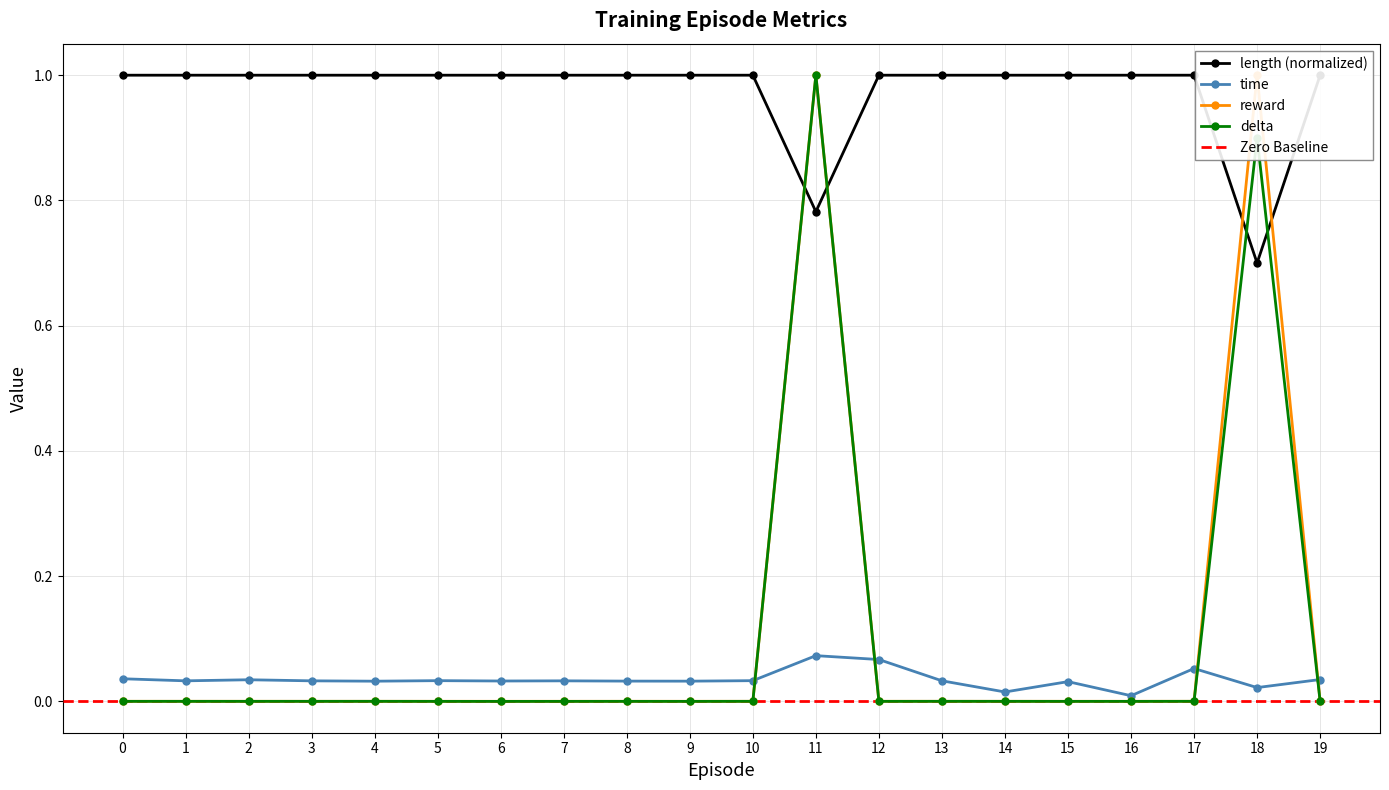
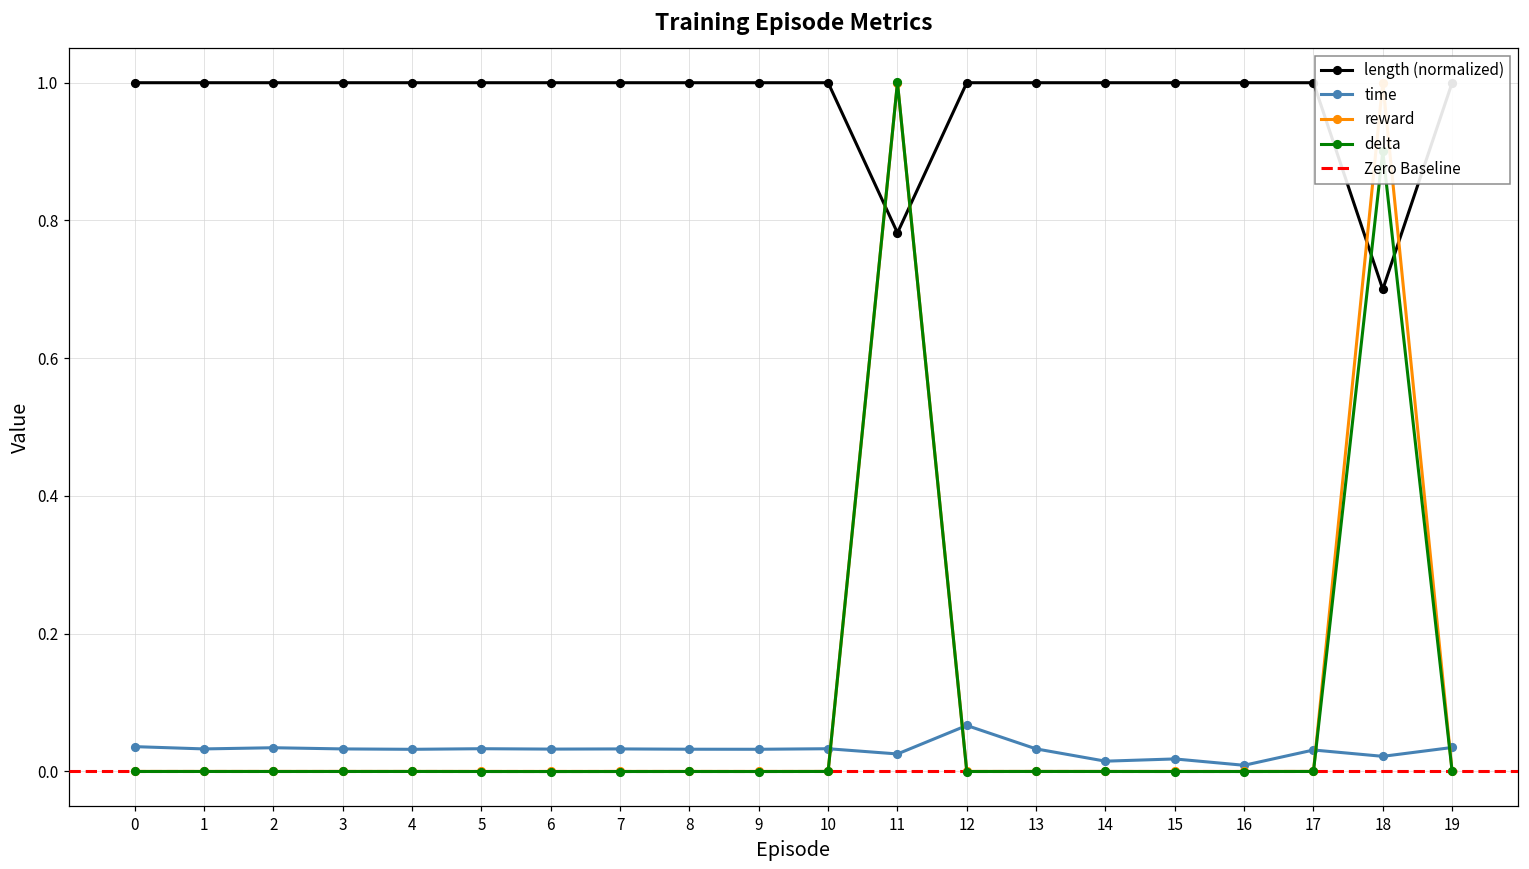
  {
    "length (normalized)": {
      "0": 1.00,
      "1": 1.00,
      "2": 1.00,
      "3": 1.00,
      "4": 1.00,
      "5": 1.00,
      "6": 1.00,
      "7": 1.00,
      "8": 1.00,
      "9": 1.00,
      "10": 1.00,
      "11": 0.78,
      "12": 1.00,
      "13": 1.00,
      "14": 1.00,
      "15": 1.00,
      "16": 1.00,
      "17": 1.00,
      "18": 0.70
    },
    "time": {
      "0": 0.04,
      "1": 0.03,
      "2": 0.03,
      "3": 0.03,
      "4": 0.03,
      "5": 0.03,
      "6": 0.03,
      "7": 0.03,
      "8": 0.03,
      "9": 0.03,
      "10": 0.03,
-     "11": 0.07,
+     "11": 0.03,
      "12": 0.07,
      "13": 0.03,
      "14": 0.01,
-     "15": 0.03,
+     "15": 0.02,
      "16": 0.01,
-     "17": 0.05,
+     "17": 0.03,
      "18": 0.02,
      "19": 0.03
    }
  }
